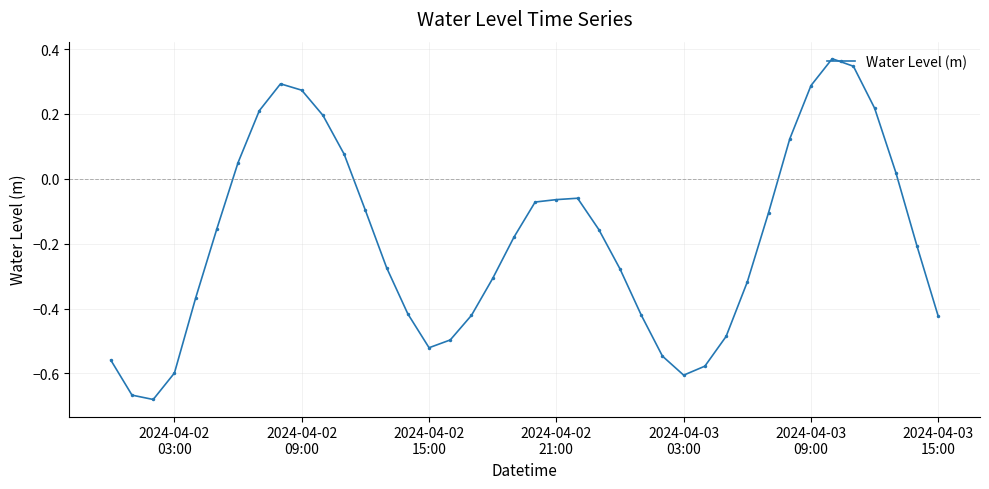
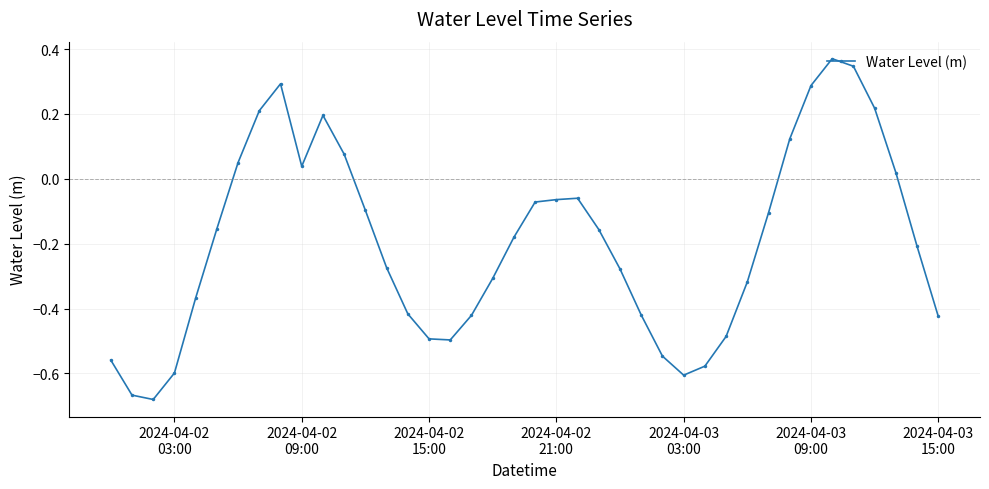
  {
    "2024-04-02 03:00": -0.60,
-   "2024-04-02 09:00": 0.27,
-   "2024-04-02 15:00": -0.52,
+   "2024-04-02 09:00": 0.04,
+   "2024-04-02 15:00": -0.49,
    "2024-04-02 21:00": -0.06,
    "2024-04-03 03:00": -0.61,
    "2024-04-03 09:00": 0.29,
    "2024-04-03 15:00": -0.42
  }
